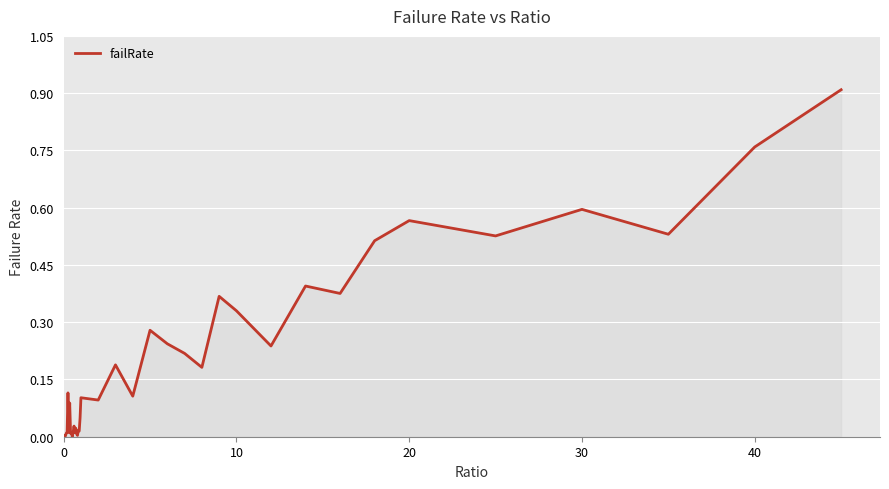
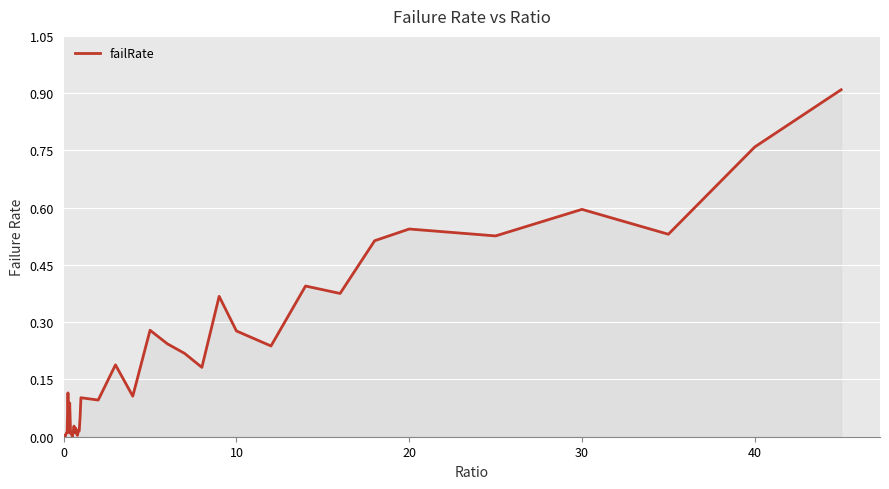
  {
    "0": 0.00,
-   "10": 0.33,
-   "20": 0.57,
+   "10": 0.28,
+   "20": 0.54,
    "30": 0.60,
    "40": 0.76
  }
